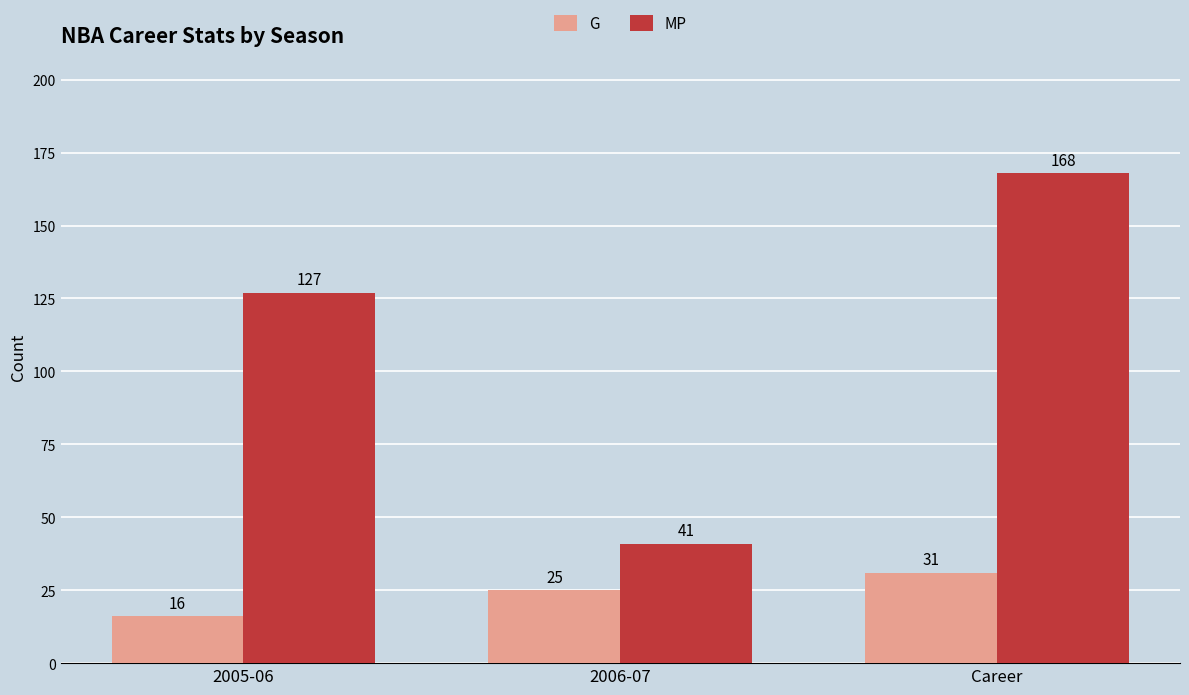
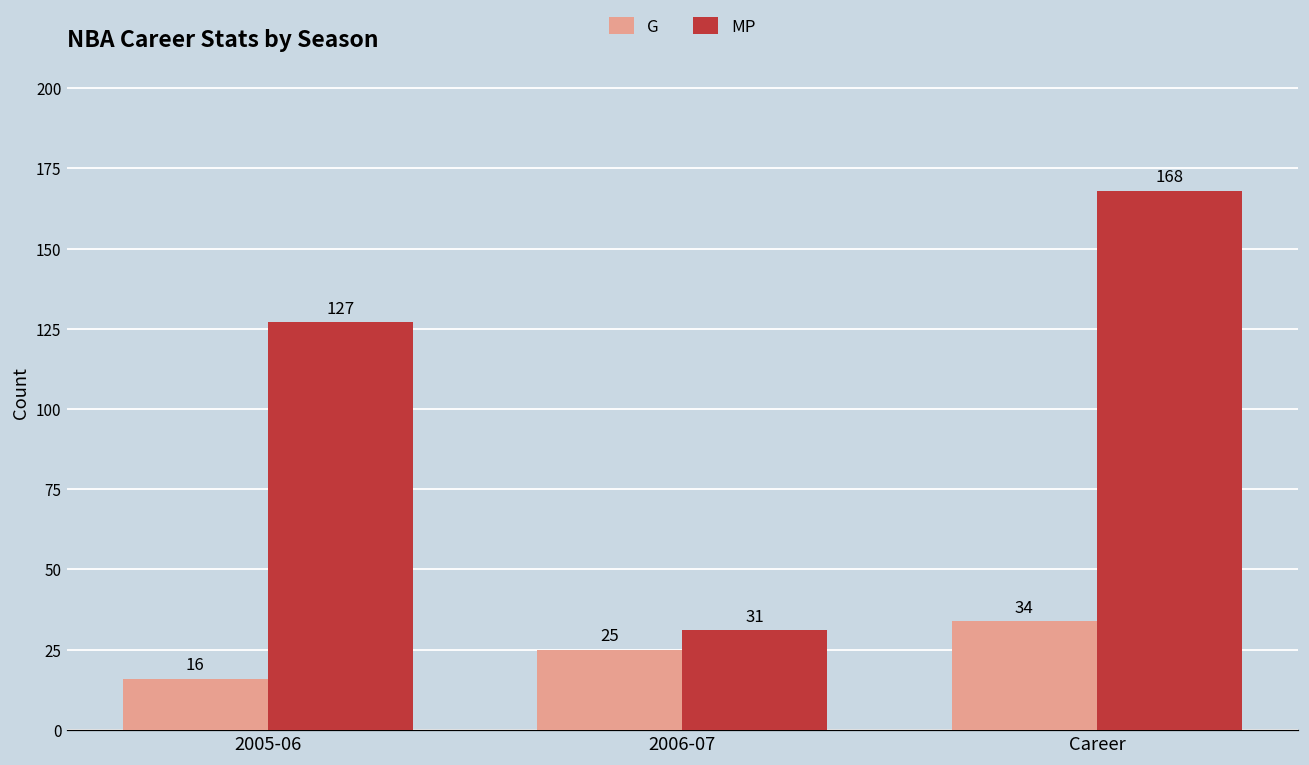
  {
    "G": {
      "2005-06": 16,
      "2006-07": 25,
-     "Career": 31
+     "Career": 34
    },
    "MP": {
      "2005-06": 127,
-     "2006-07": 41,
+     "2006-07": 31,
      "Career": 168
    }
  }
